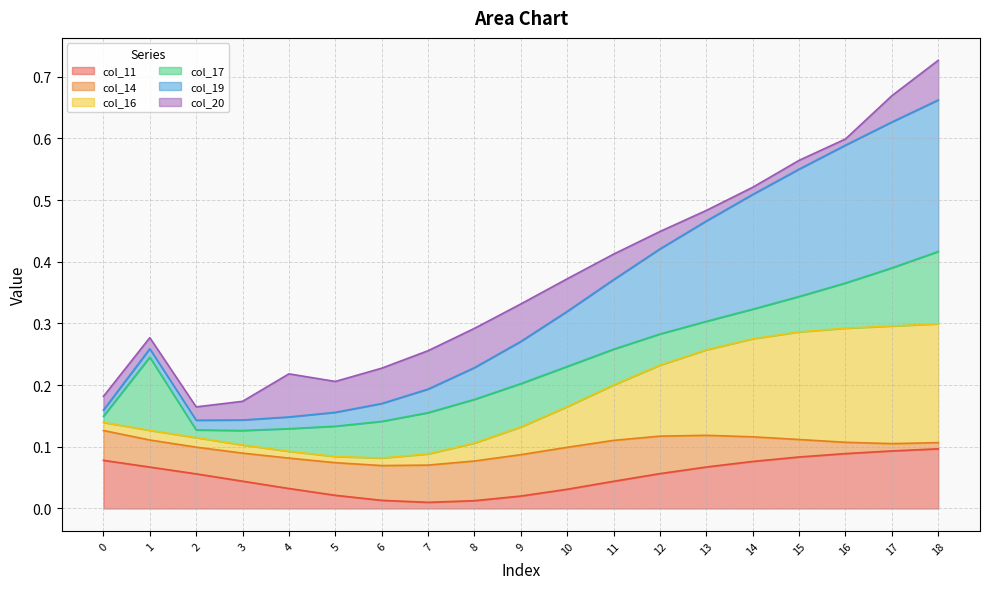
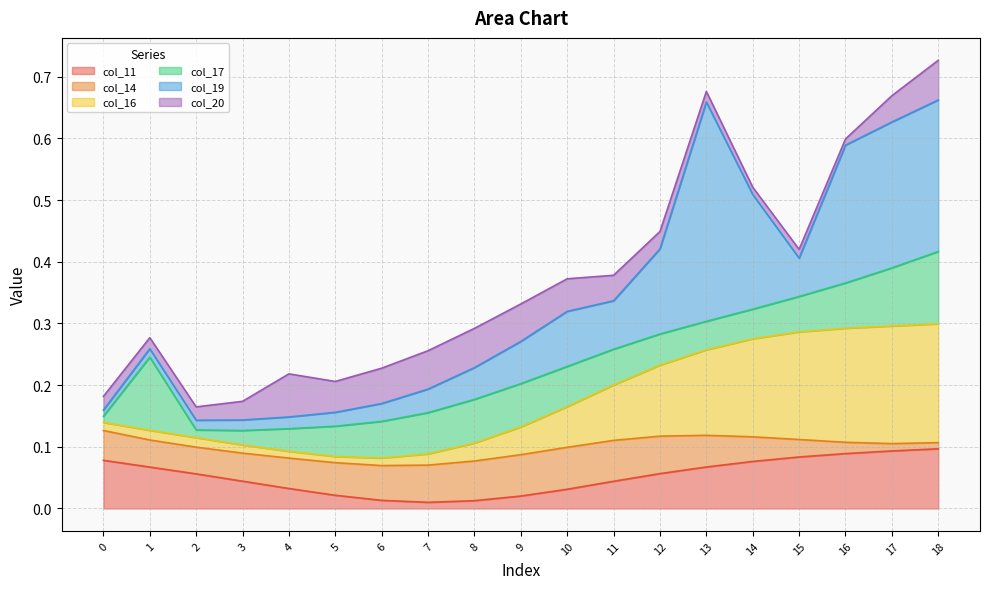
  {
    "col_17": {
      "0": 0.01,
      "1": 0.12,
      "2": 0.01,
      "3": 0.02,
      "4": 0.04,
      "5": 0.05,
      "6": 0.06,
      "7": 0.07,
      "8": 0.07,
      "9": 0.07,
      "10": 0.07,
      "11": 0.06,
      "12": 0.05,
      "13": 0.05,
      "14": 0.05,
      "15": 0.06,
      "16": 0.07,
      "17": 0.09,
      "18": 0.12
    },
    "col_19": {
      "0": 0.01,
      "1": 0.01,
      "2": 0.02,
      "3": 0.02,
      "4": 0.02,
      "5": 0.02,
      "6": 0.03,
      "7": 0.04,
      "8": 0.05,
      "9": 0.07,
      "10": 0.09,
-     "11": 0.11,
+     "11": 0.08,
      "12": 0.14,
-     "13": 0.16,
+     "13": 0.36,
      "14": 0.19,
-     "15": 0.21,
+     "15": 0.06,
      "16": 0.22,
      "17": 0.24,
      "18": 0.25
    },
    "col_20": {
      "0": 0.02,
      "1": 0.02,
      "2": 0.02,
      "3": 0.03,
      "4": 0.07,
      "5": 0.05,
      "6": 0.06,
      "7": 0.06,
      "8": 0.06,
      "9": 0.06,
      "10": 0.05,
      "11": 0.04,
      "12": 0.03,
      "13": 0.02,
      "14": 0.01,
      "15": 0.01,
      "16": 0.01,
      "17": 0.04,
      "18": 0.06
    }
  }
